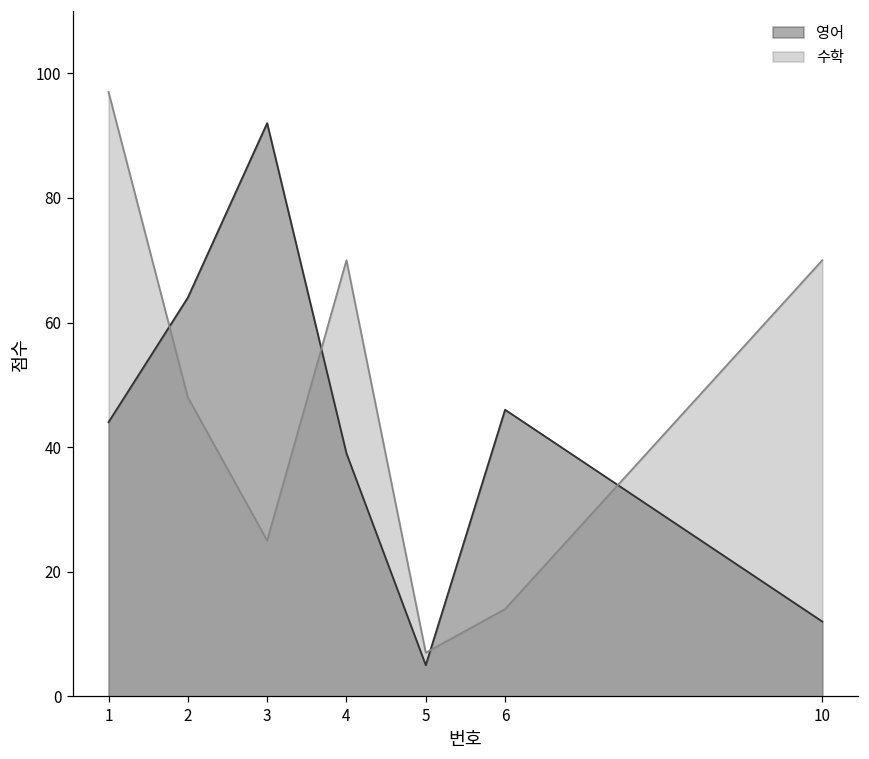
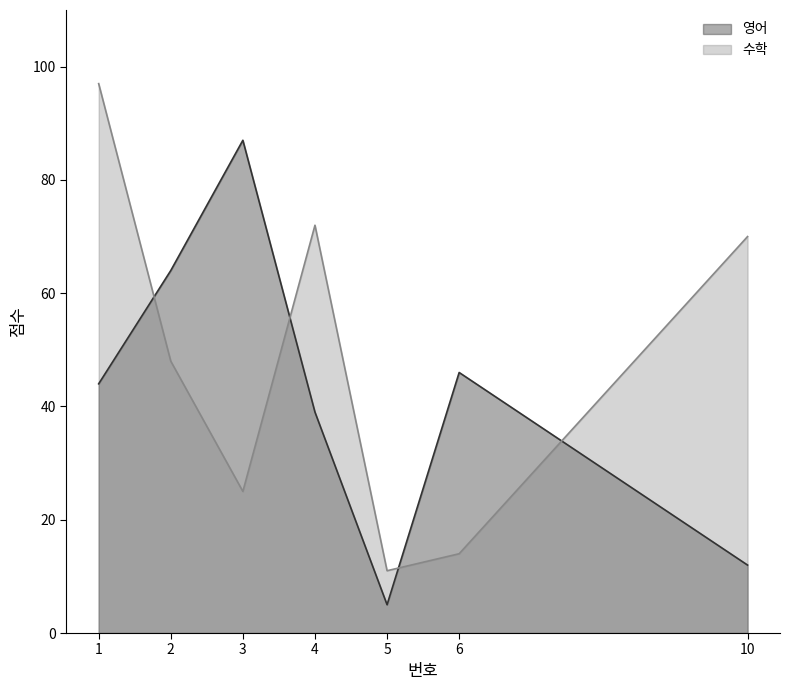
  {
    "영어": {
      "1": 44,
      "2": 64,
-     "3": 92,
+     "3": 87,
      "4": 39,
      "5": 5,
      "6": 46,
      "10": 12
    },
    "수학": {
      "1": 97,
      "2": 48,
      "3": 25,
-     "4": 70,
-     "5": 7,
+     "4": 72,
+     "5": 11,
      "6": 14,
      "10": 70
    }
  }
